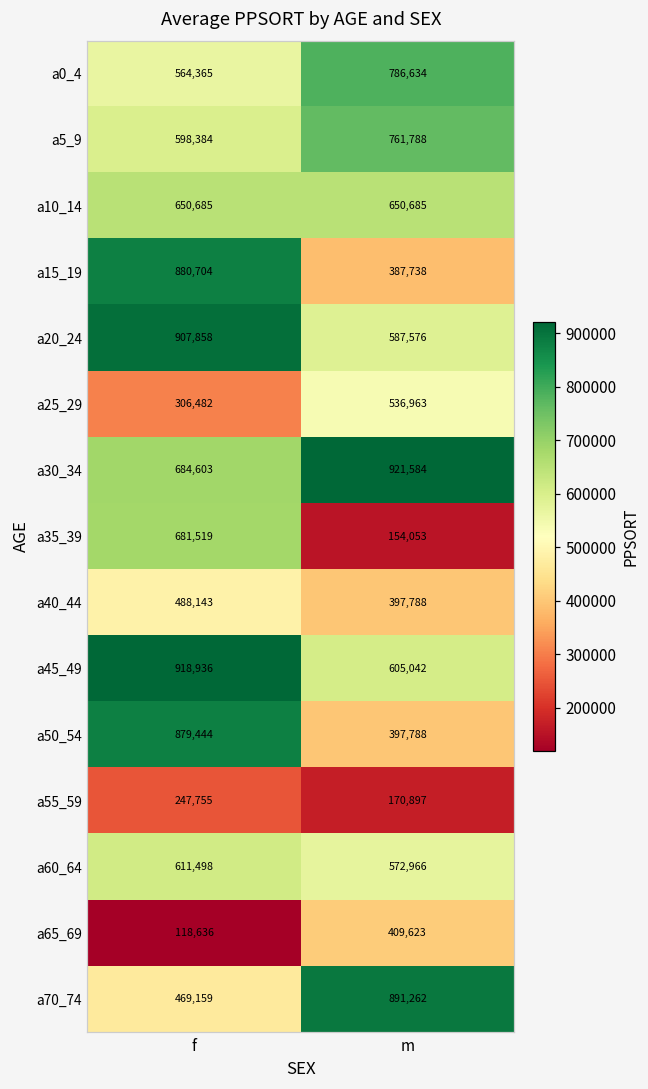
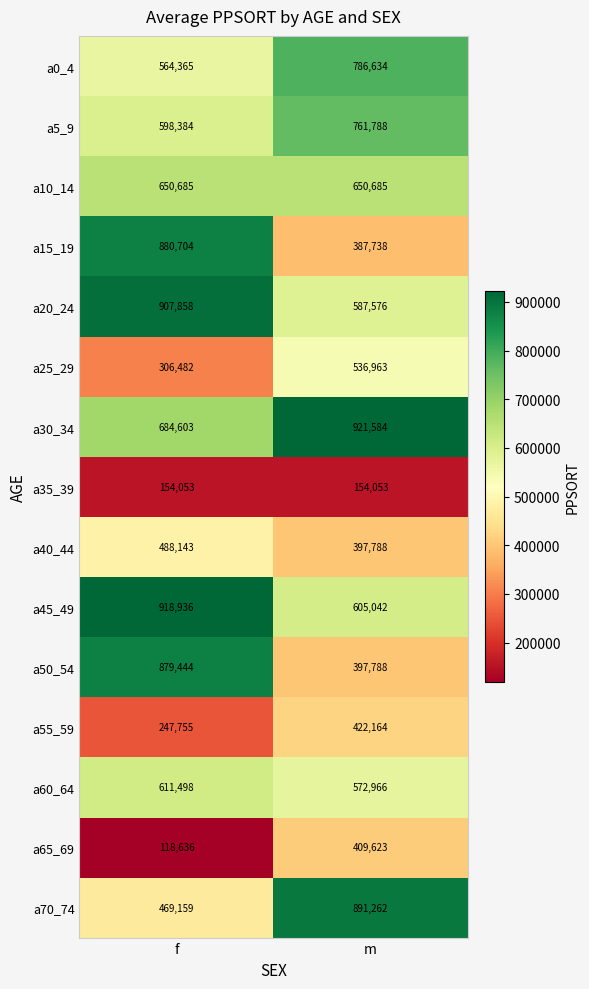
  {
    "a0_4": {
      "f": "564,365",
      "m": "786,634"
    },
    "a5_9": {
      "f": "598,384",
      "m": "761,788"
    },
    "a10_14": {
      "f": "650,685",
      "m": "650,685"
    },
    "a15_19": {
      "f": "880,704",
      "m": "387,738"
    },
    "a20_24": {
      "f": "907,858",
      "m": "587,576"
    },
    "a25_29": {
      "f": "306,482",
      "m": "536,963"
    },
    "a30_34": {
      "f": "684,603",
      "m": "921,584"
    },
    "a35_39": {
-     "f": "681,519",
+     "f": "154,053",
      "m": "154,053"
    },
    "a40_44": {
      "f": "488,143",
      "m": "397,788"
    },
    "a45_49": {
      "f": "918,936",
      "m": "605,042"
    },
    "a50_54": {
      "f": "879,444",
      "m": "397,788"
    },
    "a55_59": {
      "f": "247,755",
-     "m": "170,897"
+     "m": "422,164"
    },
    "a60_64": {
      "f": "611,498",
      "m": "572,966"
    },
    "a65_69": {
      "f": "118,636",
      "m": "409,623"
    },
    "a70_74": {
      "f": "469,159",
      "m": "891,262"
    }
  }
